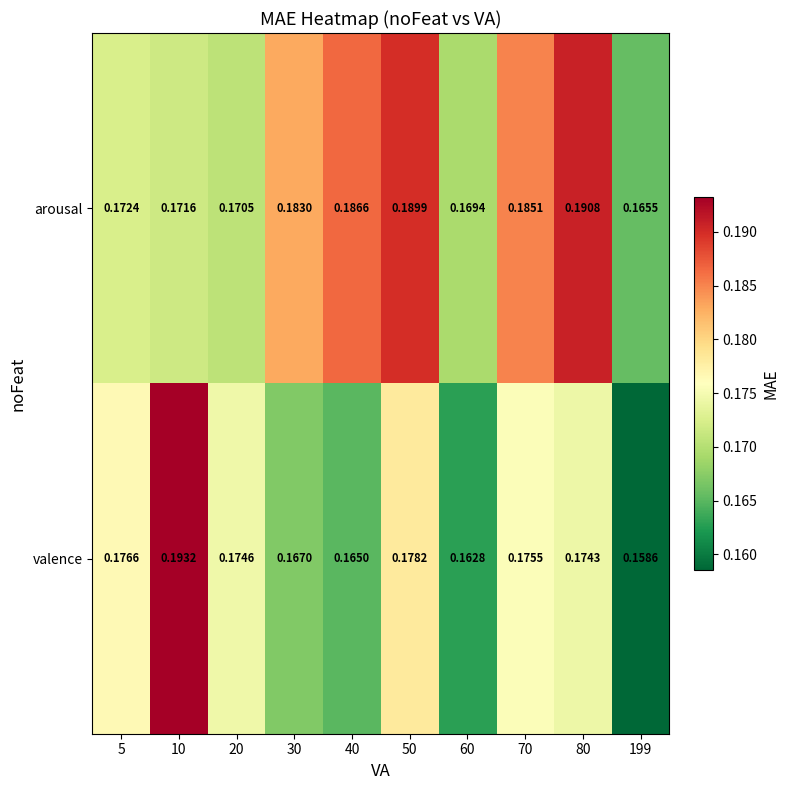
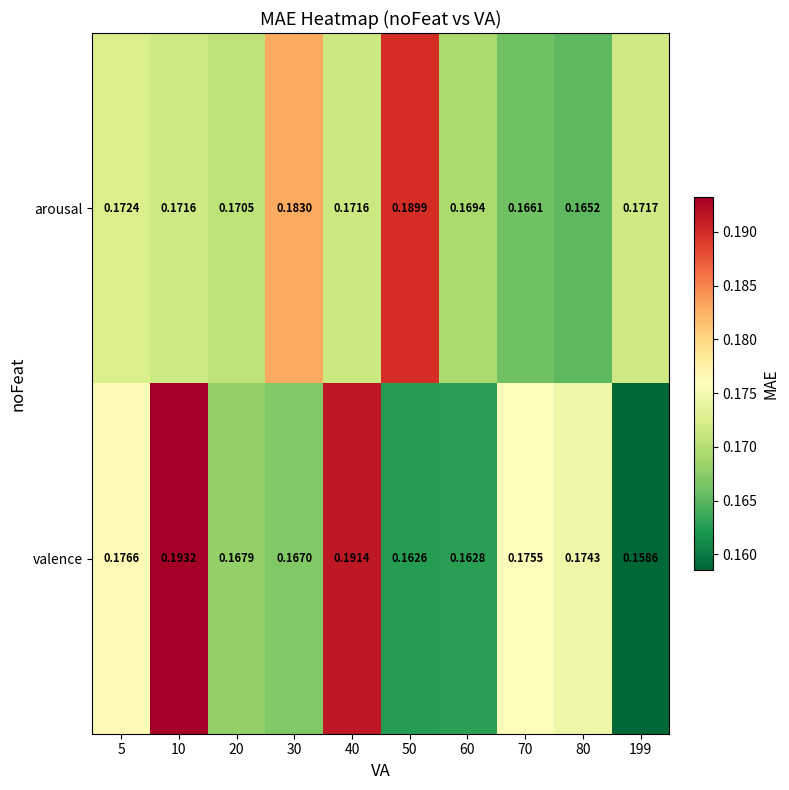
  {
    "arousal": {
      "5": 0.1724,
      "10": 0.1716,
      "20": 0.1705,
      "30": 0.1830,
-     "40": 0.1866,
+     "40": 0.1716,
      "50": 0.1899,
      "60": 0.1694,
-     "70": 0.1851,
-     "80": 0.1908,
-     "199": 0.1655
+     "70": 0.1661,
+     "80": 0.1652,
+     "199": 0.1717
    },
    "valence": {
      "5": 0.1766,
      "10": 0.1932,
-     "20": 0.1746,
+     "20": 0.1679,
      "30": 0.1670,
-     "40": 0.1650,
-     "50": 0.1782,
+     "40": 0.1914,
+     "50": 0.1626,
      "60": 0.1628,
      "70": 0.1755,
      "80": 0.1743,
      "199": 0.1586
    }
  }
